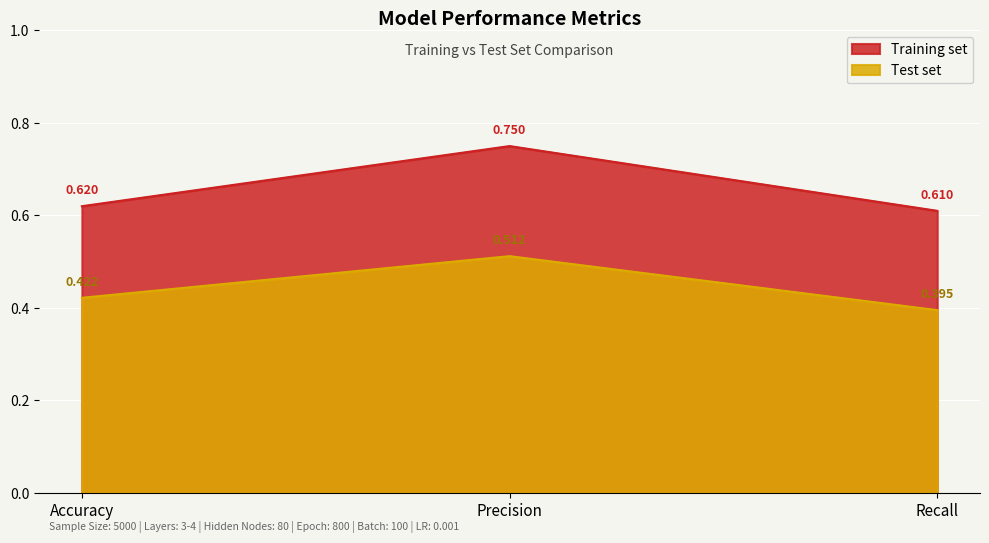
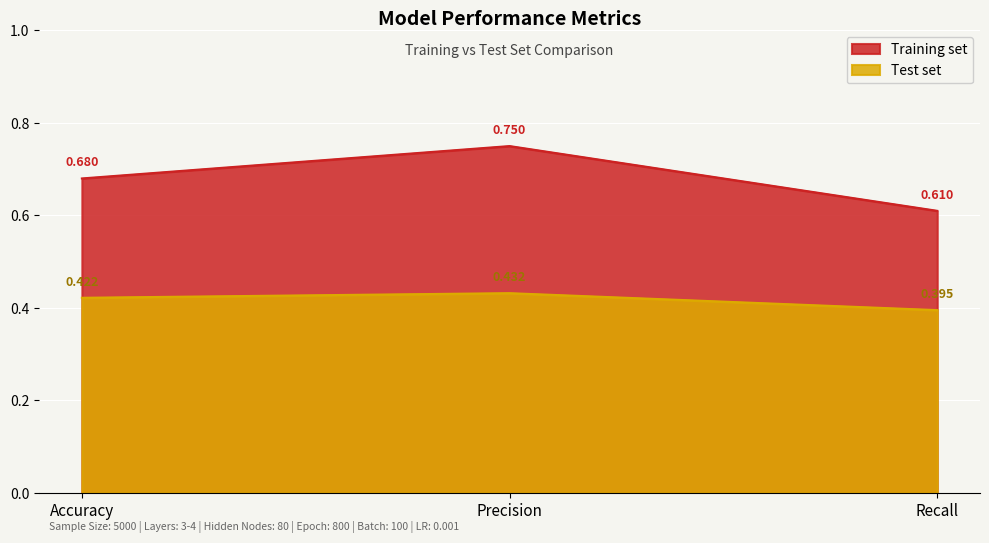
  {
    "Training set": {
-     "Accuracy": 0.620,
+     "Accuracy": 0.680,
      "Precision": 0.750,
      "Recall": 0.610
    },
    "Test set": {
      "Accuracy": 0.422,
-     "Precision": 0.512,
+     "Precision": 0.432,
      "Recall": 0.395
    }
  }
